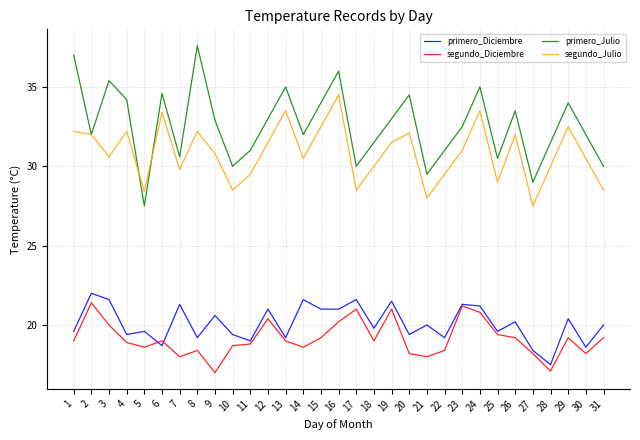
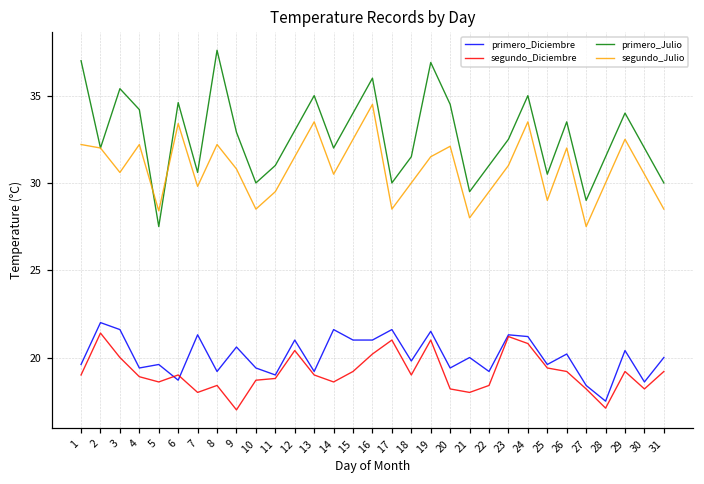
  {
    "primero_Diciembre": {
      "1": 19.6,
      "2": 22.0,
      "3": 21.6,
      "4": 19.4,
      "5": 19.6,
      "6": 18.7,
      "7": 21.3,
      "8": 19.2,
      "9": 20.6,
      "10": 19.4,
      "11": 19.0,
      "12": 21.0,
      "13": 19.2,
      "14": 21.6,
      "15": 21.0,
      "16": 21.0,
      "17": 21.6,
      "18": 19.8,
      "19": 21.5,
      "20": 19.4,
      "21": 20.0,
      "22": 19.2,
      "24": 21.2,
      "25": 19.6,
      "26": 20.2,
      "27": 18.4,
      "28": 17.5,
      "29": 20.4,
      "30": 18.6,
      "31": 20.0
    },
    "segundo_Diciembre": {
      "1": 19.0,
      "2": 21.4,
      "3": 20.0,
      "4": 18.9,
      "5": 18.6,
      "6": 19.0,
      "7": 18.0,
      "8": 18.4,
      "9": 17.0,
      "10": 18.7,
      "11": 18.8,
      "12": 20.4,
      "13": 19.0,
      "14": 18.6,
      "15": 19.2,
      "16": 20.2,
      "17": 21.0,
      "18": 19.0,
      "19": 21.0,
      "20": 18.2,
      "21": 18.0,
      "22": 18.4,
      "24": 20.8,
      "25": 19.4,
      "26": 19.2,
      "27": 18.2,
      "28": 17.1,
      "29": 19.2,
      "30": 18.2,
      "31": 19.2
    },
    "primero_Julio": {
      "1": 37.0,
      "3": 35.4,
      "4": 34.2,
      "5": 27.5,
      "6": 34.6,
      "7": 30.6,
      "8": 37.6,
      "9": 32.9,
      "10": 30.0,
      "11": 31.0,
      "12": 33.0,
      "13": 35.0,
      "14": 32.0,
      "15": 34.0,
      "16": 36.0,
      "17": 30.0,
      "18": 31.5,
-     "19": 33.0,
+     "19": 36.9,
      "20": 34.5,
      "21": 29.5,
      "22": 31.0,
      "23": 32.5,
      "24": 35.0,
      "25": 30.5,
      "26": 33.5,
      "27": 29.0,
      "28": 31.5,
      "29": 34.0,
      "30": 32.0,
      "31": 30.0
    },
    "segundo_Julio": {
      "1": 32.2,
      "3": 30.6,
      "4": 32.2,
      "5": 28.4,
      "6": 33.4,
      "7": 29.8,
      "8": 32.2,
      "9": 30.8,
      "10": 28.5,
      "11": 29.5,
      "12": 31.5,
      "13": 33.5,
      "14": 30.5,
      "15": 32.5,
      "16": 34.5,
      "17": 28.5,
      "18": 30.0,
      "19": 31.5,
      "20": 32.1,
      "21": 28.0,
      "22": 29.5,
      "23": 31.0,
      "24": 33.5,
      "25": 29.0,
      "26": 32.0,
      "27": 27.5,
      "28": 30.0,
      "29": 32.5,
      "30": 30.5,
      "31": 28.5
    }
  }
